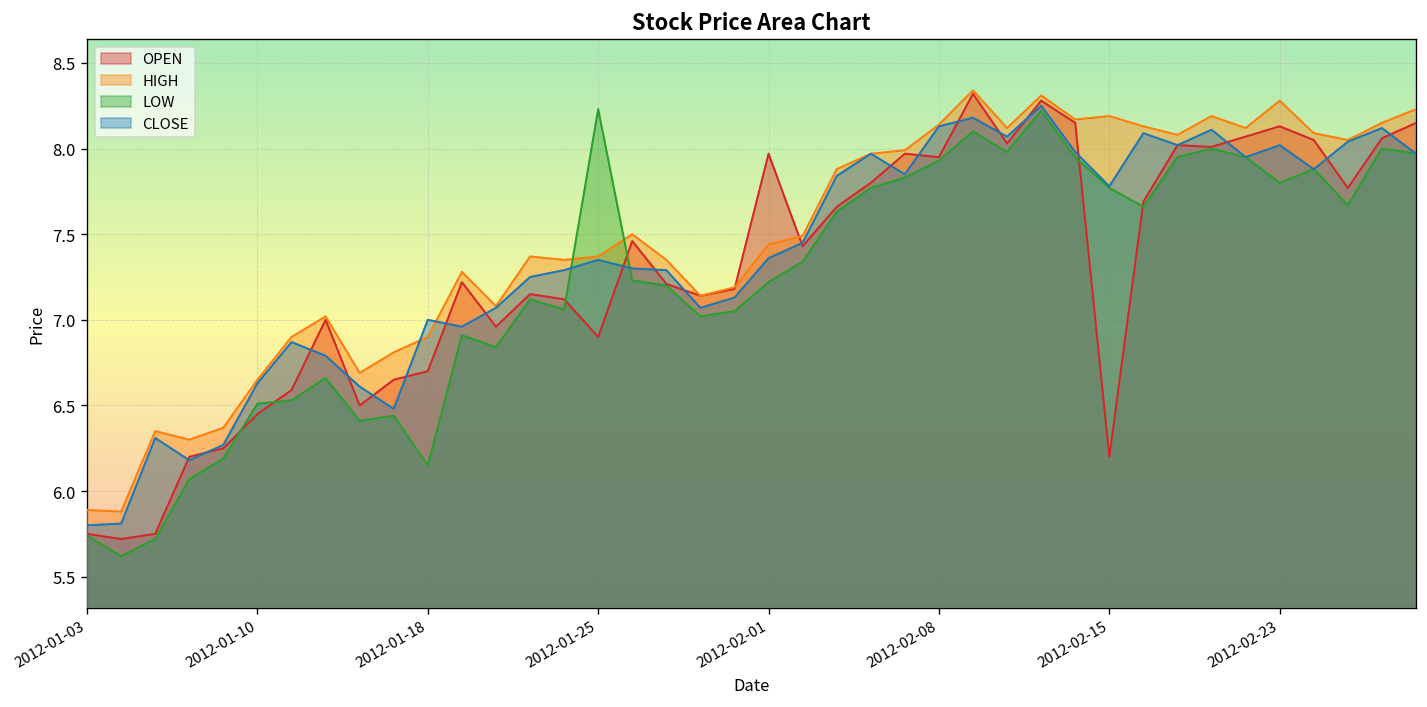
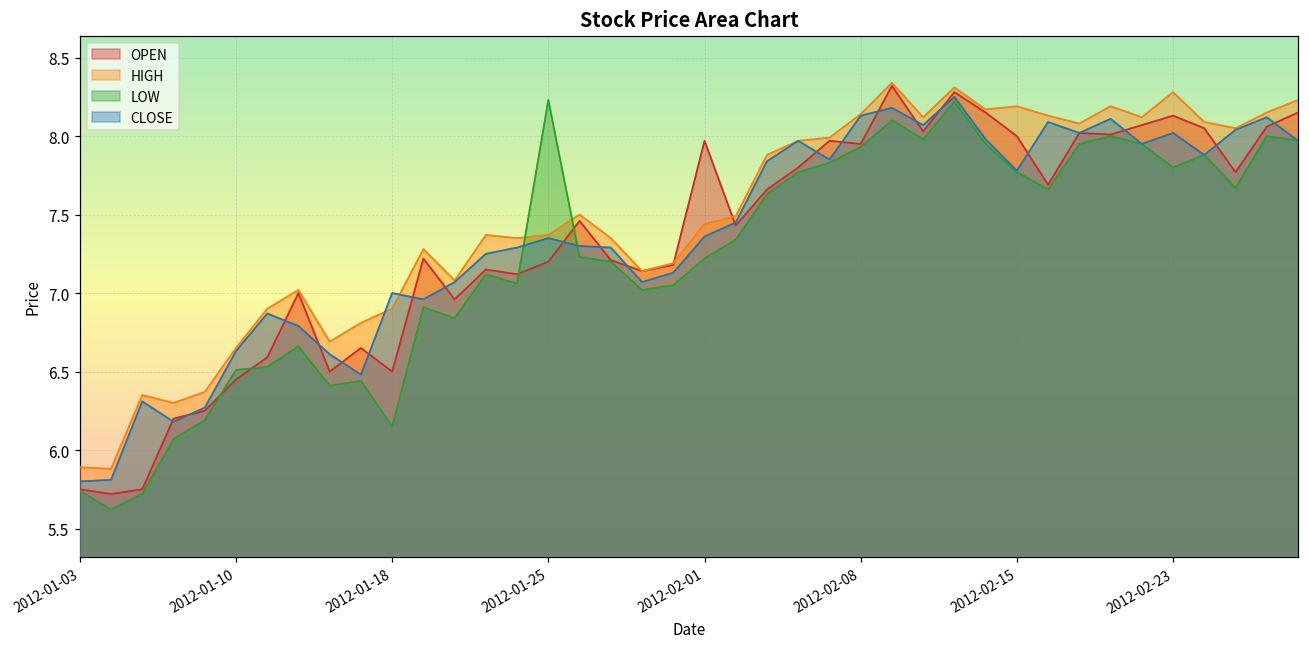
  {
    "OPEN": {
      "2012-01-10": 6.45,
-     "2012-01-18": 6.7,
-     "2012-01-25": 6.9,
+     "2012-01-18": 6.5,
+     "2012-01-25": 7.2,
      "2012-02-01": 7.97,
      "2012-02-08": 7.95,
-     "2012-02-15": 6.2,
+     "2012-02-15": 8.0,
      "2012-02-23": 8.13
    },
    "HIGH": {
      "2012-01-03": 5.9,
      "2012-01-10": 6.65,
      "2012-01-18": 6.9,
      "2012-01-25": 7.37,
      "2012-02-01": 7.44,
      "2012-02-15": 8.2,
      "2012-02-23": 8.28
    },
    "LOW": {
      "2012-01-10": 6.5,
      "2012-01-18": 6.15,
      "2012-01-25": 8.23,
      "2012-02-01": 7.22,
      "2012-02-08": 7.93,
      "2012-02-23": 7.8
    },
    "CLOSE": {
      "2012-01-03": 5.8,
      "2012-01-10": 6.63,
      "2012-01-18": 7.0,
      "2012-01-25": 7.35,
      "2012-02-01": 7.36,
      "2012-02-23": 8.02
    }
  }
